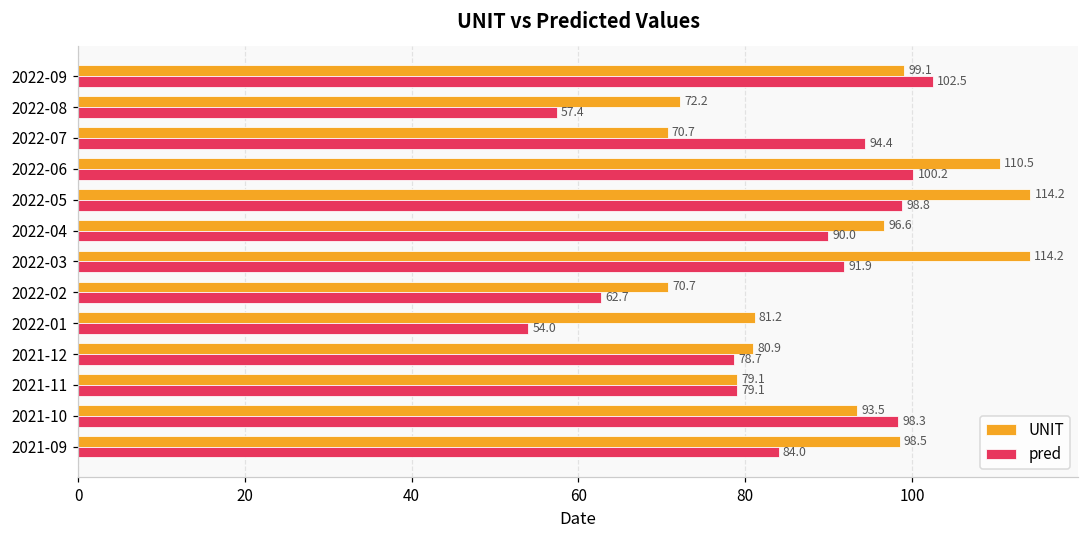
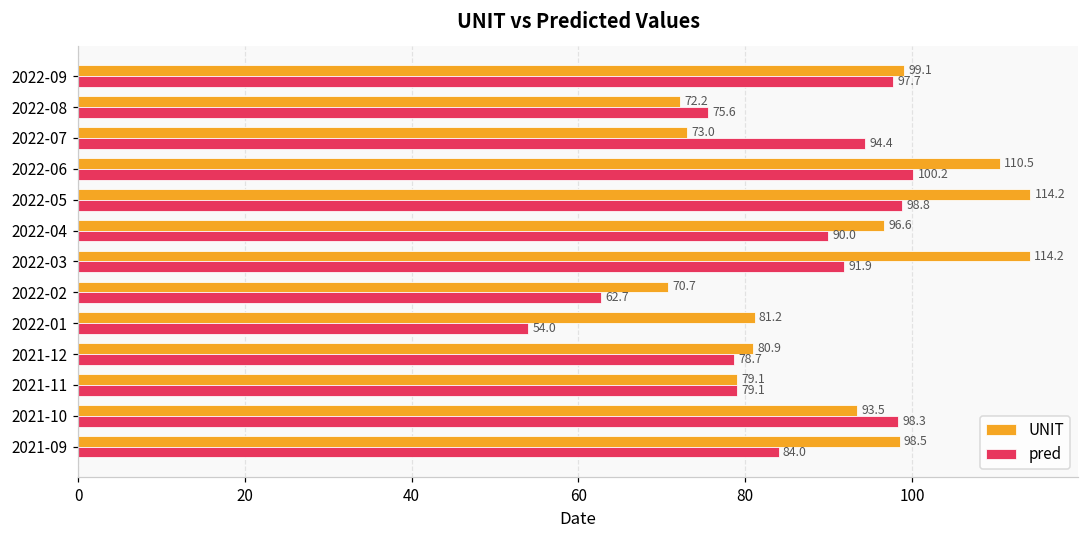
  {
    "UNIT": {
      "2022-09": 99.1,
      "2022-08": 72.2,
-     "2022-07": 70.7,
+     "2022-07": 73.0,
      "2022-06": 110.5,
      "2022-05": 114.2,
      "2022-04": 96.6,
      "2022-03": 114.2,
      "2022-02": 70.7,
      "2022-01": 81.2,
      "2021-12": 80.9,
      "2021-11": 79.1,
      "2021-10": 93.5,
      "2021-09": 98.5
    },
    "pred": {
-     "2022-09": 102.5,
-     "2022-08": 57.4,
+     "2022-09": 97.7,
+     "2022-08": 75.6,
      "2022-07": 94.4,
      "2022-06": 100.2,
      "2022-05": 98.8,
      "2022-04": 90.0,
      "2022-03": 91.9,
      "2022-02": 62.7,
      "2022-01": 54.0,
      "2021-12": 78.7,
      "2021-11": 79.1,
      "2021-10": 98.3,
      "2021-09": 84.0
    }
  }
